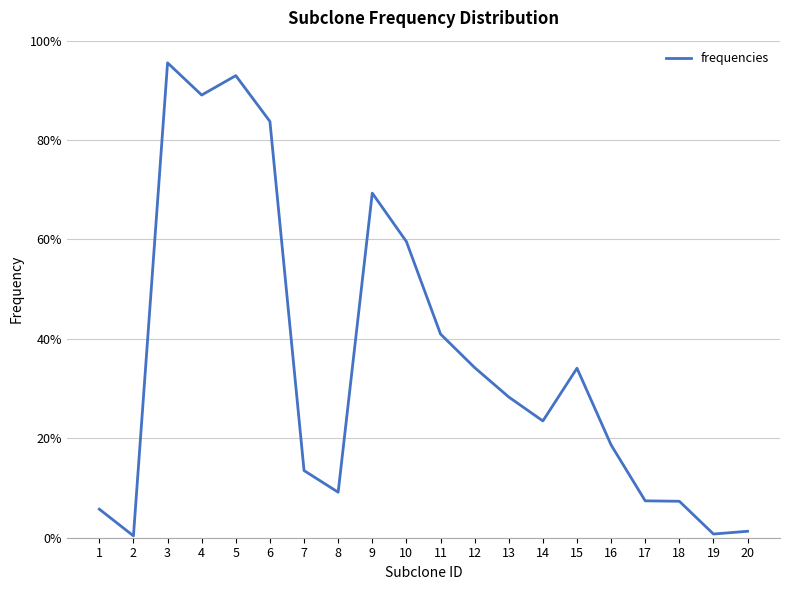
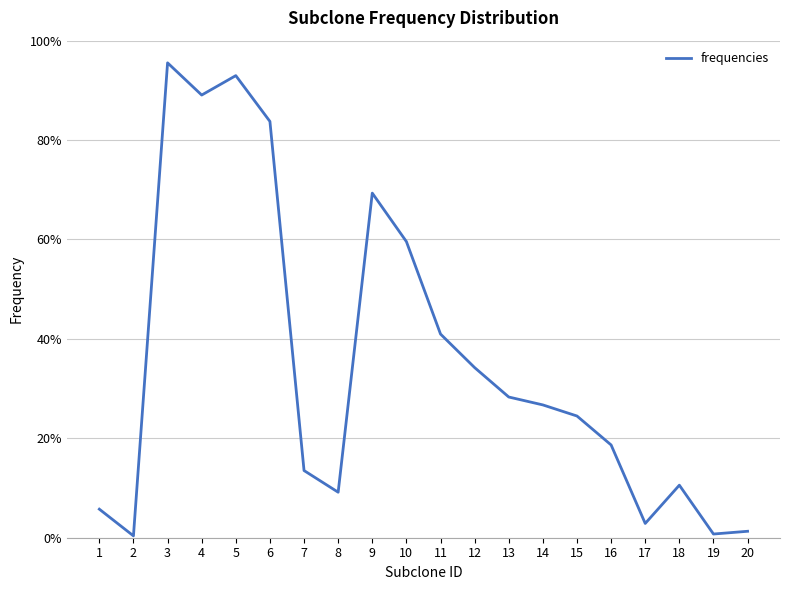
  {
    "1": "6%",
    "2": "0%",
    "3": "96%",
    "4": "89%",
    "5": "93%",
    "6": "84%",
    "7": "14%",
    "8": "9%",
    "9": "69%",
    "10": "60%",
    "11": "41%",
    "12": "34%",
    "13": "28%",
-   "14": "23%",
-   "15": "34%",
+   "14": "27%",
+   "15": "24%",
    "16": "19%",
-   "17": "7%",
-   "18": "7%",
+   "17": "3%",
+   "18": "11%",
    "19": "1%",
    "20": "1%"
  }
